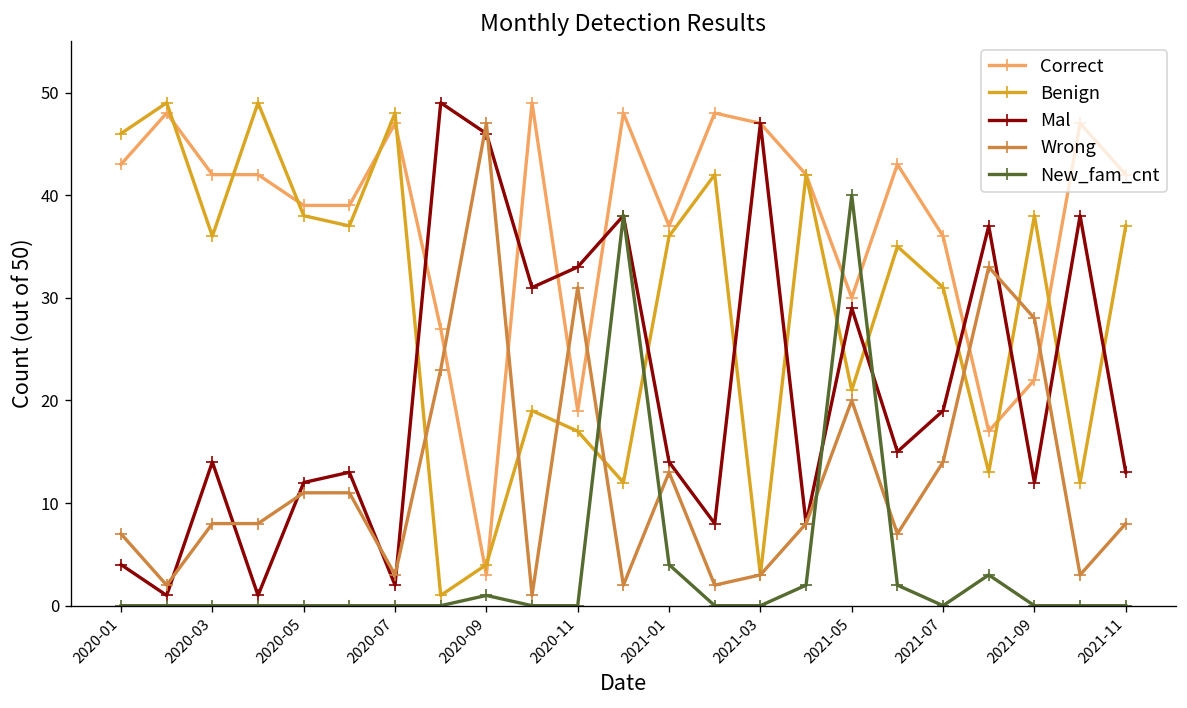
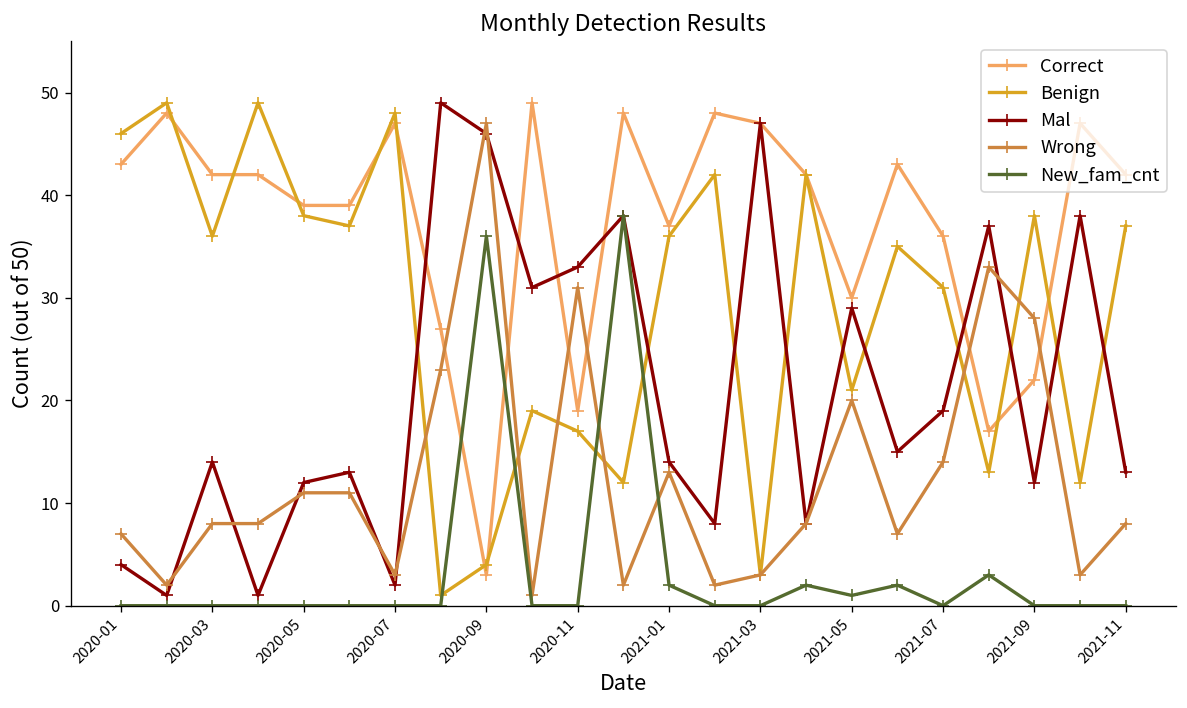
  {
    "Mal": {
      "2020-01": 4,
      "2020-03": 14,
      "2020-05": 12,
      "2020-07": 2,
      "2020-09": 46,
      "2020-11": 33,
      "2021-01": 14,
      "2021-05": 29,
      "2021-07": 19,
      "2021-09": 12,
      "2021-11": 13
    },
    "New_fam_cnt": {
      "2020-01": 0,
      "2020-03": 0,
      "2020-05": 0,
      "2020-07": 0,
-     "2020-09": 1,
+     "2020-09": 36,
      "2020-11": 0,
-     "2021-01": 4,
+     "2021-01": 2,
      "2021-03": 0,
-     "2021-05": 40,
+     "2021-05": 1,
      "2021-07": 0,
      "2021-09": 0,
      "2021-11": 0
    }
  }
